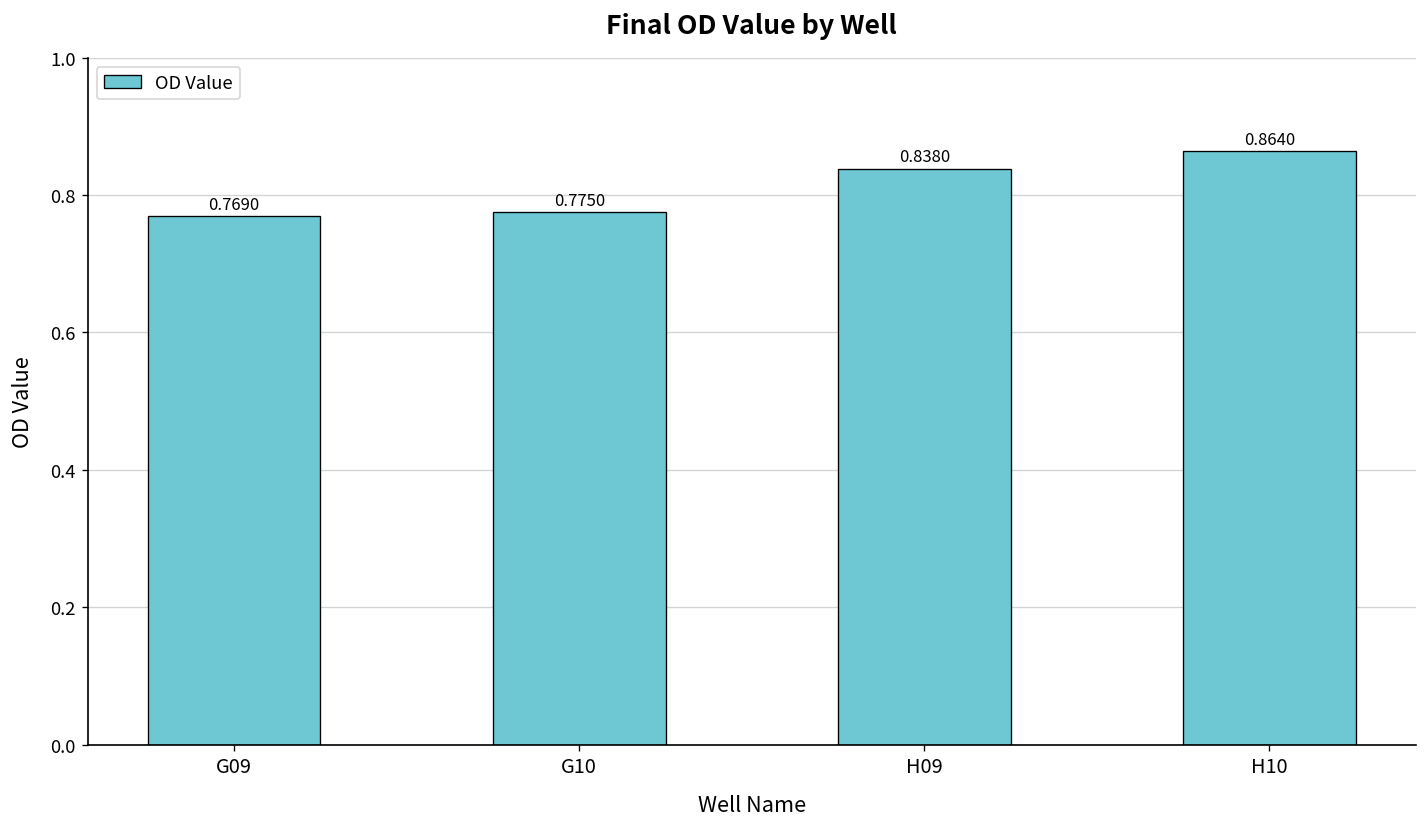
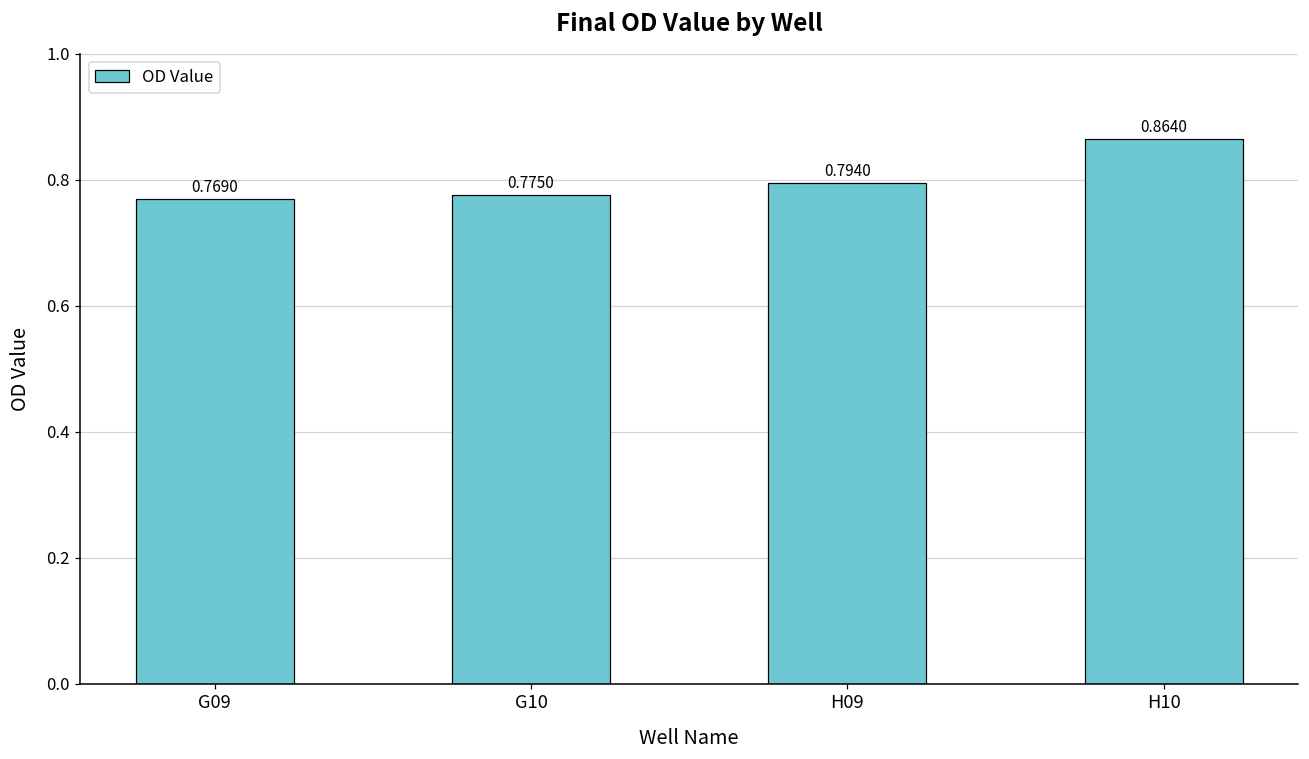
  {
    "G09": 0.7690,
    "G10": 0.7750,
-   "H09": 0.8380,
+   "H09": 0.7940,
    "H10": 0.8640
  }
